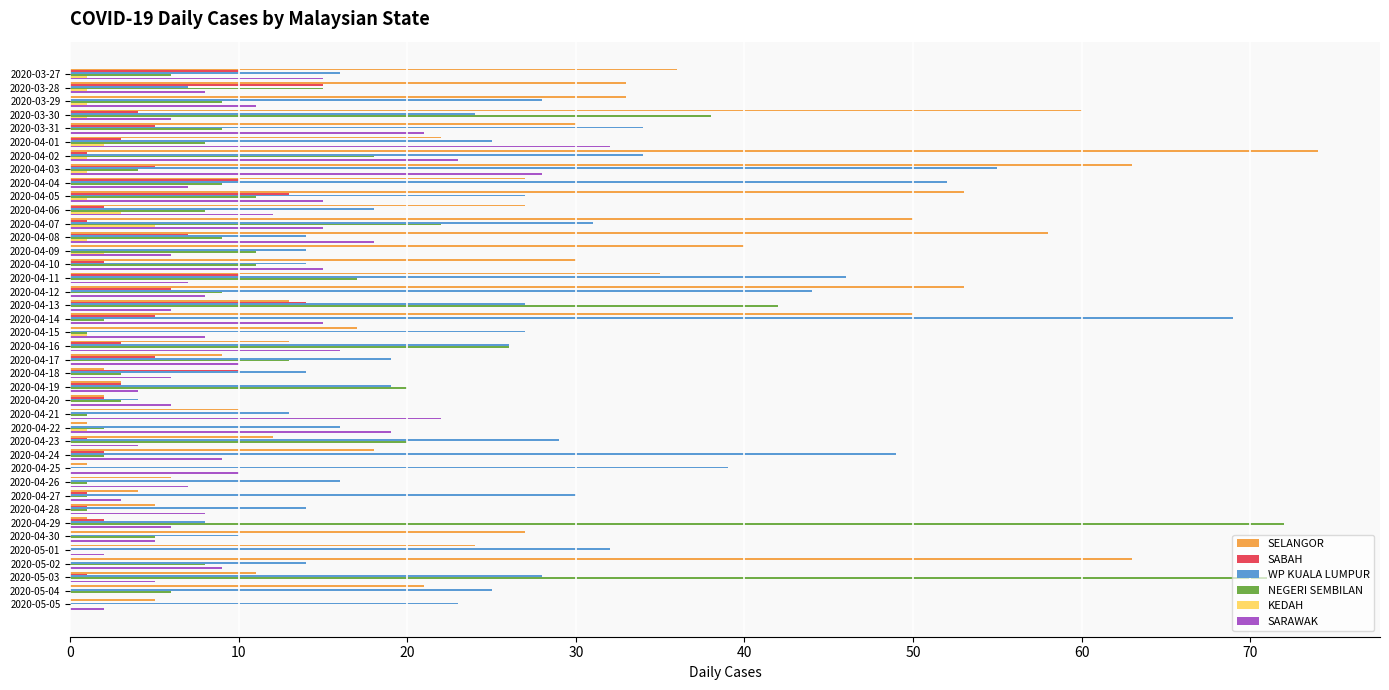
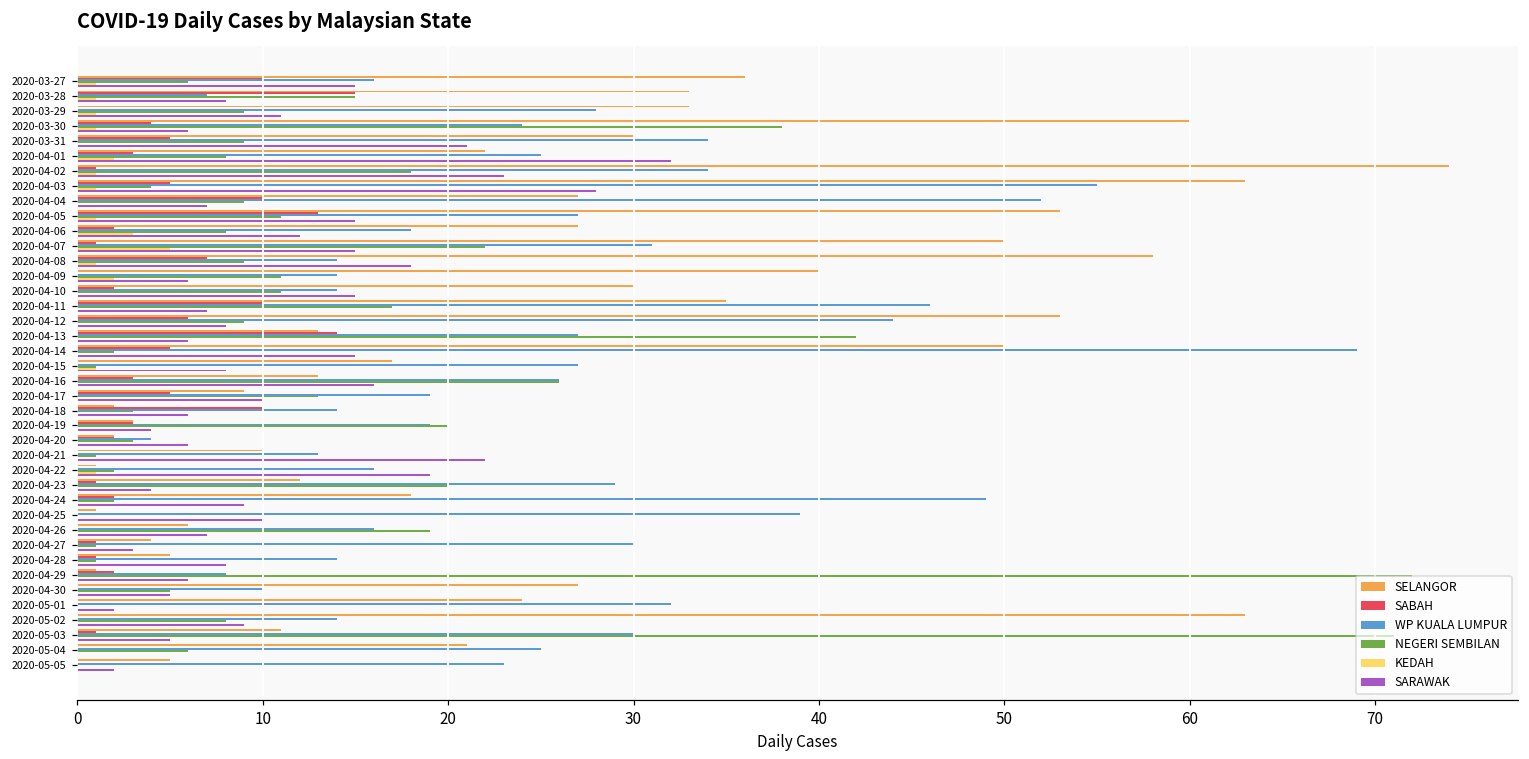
  {
    "WP KUALA LUMPUR": {
      "2020-03-27": 16,
      "2020-03-28": 7,
      "2020-03-29": 28,
      "2020-03-30": 24,
      "2020-03-31": 34,
      "2020-04-01": 25,
      "2020-04-02": 34,
      "2020-04-03": 55,
      "2020-04-04": 52,
      "2020-04-05": 27,
      "2020-04-06": 18,
      "2020-04-07": 31,
      "2020-04-08": 14,
      "2020-04-09": 14,
      "2020-04-10": 14,
      "2020-04-11": 46,
      "2020-04-12": 44,
      "2020-04-13": 27,
      "2020-04-14": 69,
      "2020-04-15": 27,
      "2020-04-16": 26,
      "2020-04-17": 19,
      "2020-04-18": 14,
      "2020-04-19": 19,
      "2020-04-20": 4,
      "2020-04-21": 13,
      "2020-04-22": 16,
      "2020-04-23": 29,
      "2020-04-24": 49,
      "2020-04-25": 39,
      "2020-04-26": 16,
      "2020-04-27": 30,
      "2020-04-28": 14,
      "2020-04-29": 8,
      "2020-04-30": 10,
      "2020-05-01": 32,
      "2020-05-02": 14,
-     "2020-05-03": 28,
+     "2020-05-03": 30,
      "2020-05-04": 25,
      "2020-05-05": 23
    },
    "NEGERI SEMBILAN": {
      "2020-03-27": 6,
      "2020-03-28": 15,
      "2020-03-29": 9,
      "2020-03-30": 38,
      "2020-03-31": 9,
      "2020-04-01": 8,
      "2020-04-02": 18,
      "2020-04-03": 4,
      "2020-04-04": 9,
      "2020-04-05": 11,
      "2020-04-06": 8,
      "2020-04-07": 22,
      "2020-04-08": 9,
      "2020-04-09": 11,
      "2020-04-10": 11,
      "2020-04-11": 17,
      "2020-04-12": 9,
      "2020-04-13": 42,
      "2020-04-14": 2,
      "2020-04-15": 1,
      "2020-04-16": 26,
      "2020-04-17": 13,
      "2020-04-18": 3,
      "2020-04-19": 20,
      "2020-04-20": 3,
      "2020-04-21": 1,
      "2020-04-22": 2,
      "2020-04-23": 20,
      "2020-04-24": 2,
      "2020-04-25": 0,
-     "2020-04-26": 1,
+     "2020-04-26": 19,
      "2020-04-27": 1,
      "2020-04-28": 1,
      "2020-04-29": 72,
      "2020-04-30": 5,
      "2020-05-01": 0,
      "2020-05-02": 8,
      "2020-05-04": 6,
      "2020-05-05": 0
    }
  }
